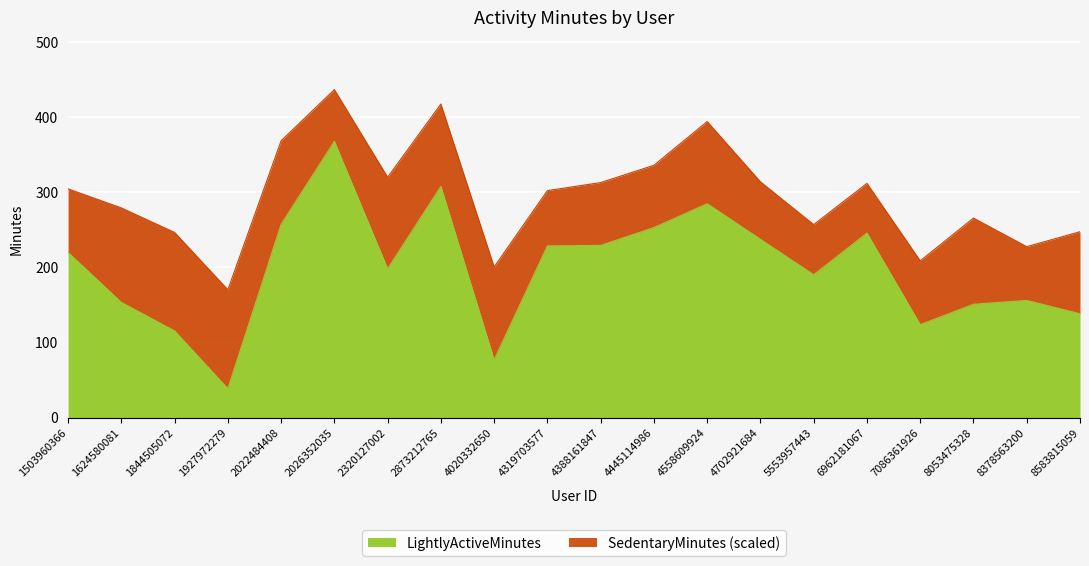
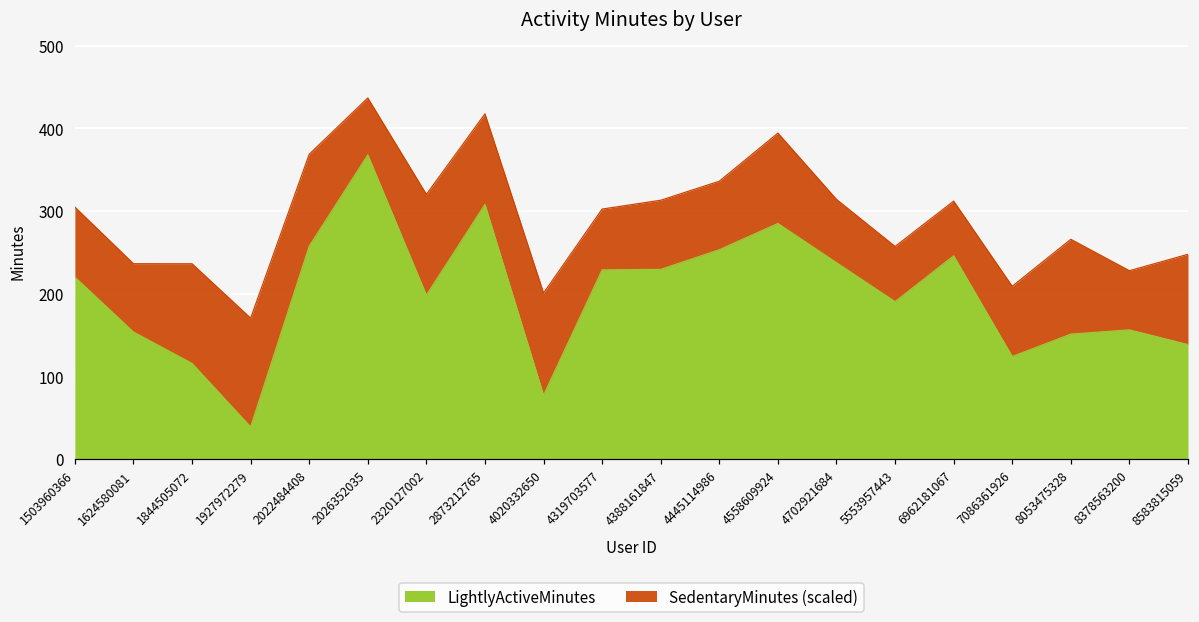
  {
    "LightlyActiveMinutes": {
      "1503960366": 220,
      "1624580081": 150,
      "1844505072": 120,
      "1927972279": 40,
      "2022484408": 260,
      "2026352035": 370,
      "2320127002": 200,
      "2873212765": 310,
      "4020332650": 80,
      "4319703577": 230,
      "4388161847": 230,
      "4445114986": 250,
      "4558609924": 280,
      "4702921684": 240,
      "5553957443": 190,
      "6962181067": 250,
      "7086361926": 120,
      "8053475328": 150,
      "8378563200": 160,
      "8583815059": 140
    },
    "SedentaryMinutes (scaled)": {
      "1503960366": 80,
-     "1624580081": 130,
-     "1844505072": 130,
+     "1624580081": 80,
+     "1844505072": 120,
      "1927972279": 130,
      "2022484408": 110,
      "2026352035": 70,
      "2320127002": 120,
      "2873212765": 110,
      "4020332650": 120,
      "4319703577": 70,
      "4388161847": 80,
      "4445114986": 80,
      "4558609924": 110,
      "4702921684": 80,
      "5553957443": 70,
      "6962181067": 70,
      "7086361926": 90,
      "8053475328": 110,
      "8378563200": 70,
      "8583815059": 110
    }
  }
